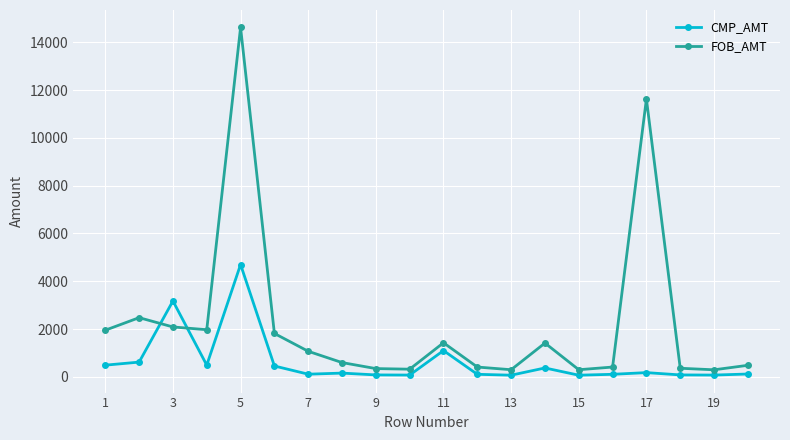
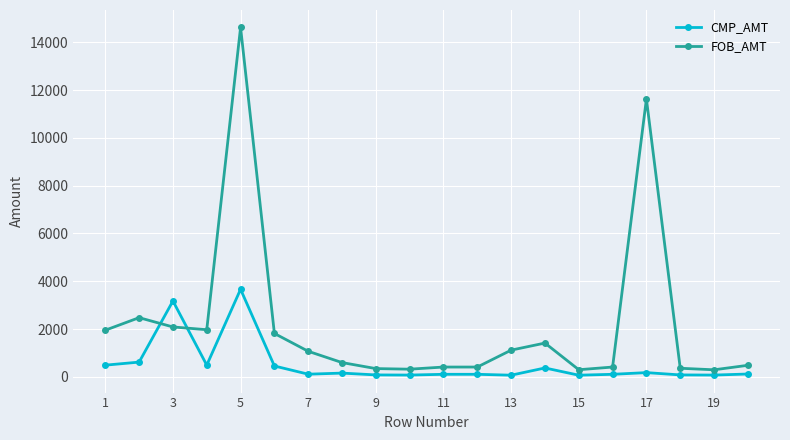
  {
    "CMP_AMT": {
      "1": 500,
      "3": 3200,
-     "5": 4700,
+     "5": 3700,
      "7": 100,
      "9": 100,
-     "11": 1100,
+     "11": 100,
      "13": 100,
      "15": 100,
      "17": 200,
      "19": 100
    },
    "FOB_AMT": {
      "1": 2000,
      "3": 2100,
      "5": 14600,
      "7": 1100,
      "9": 300,
-     "11": 1400,
-     "13": 300,
+     "11": 400,
+     "13": 1100,
      "15": 300,
      "17": 11600,
      "19": 300
    }
  }
